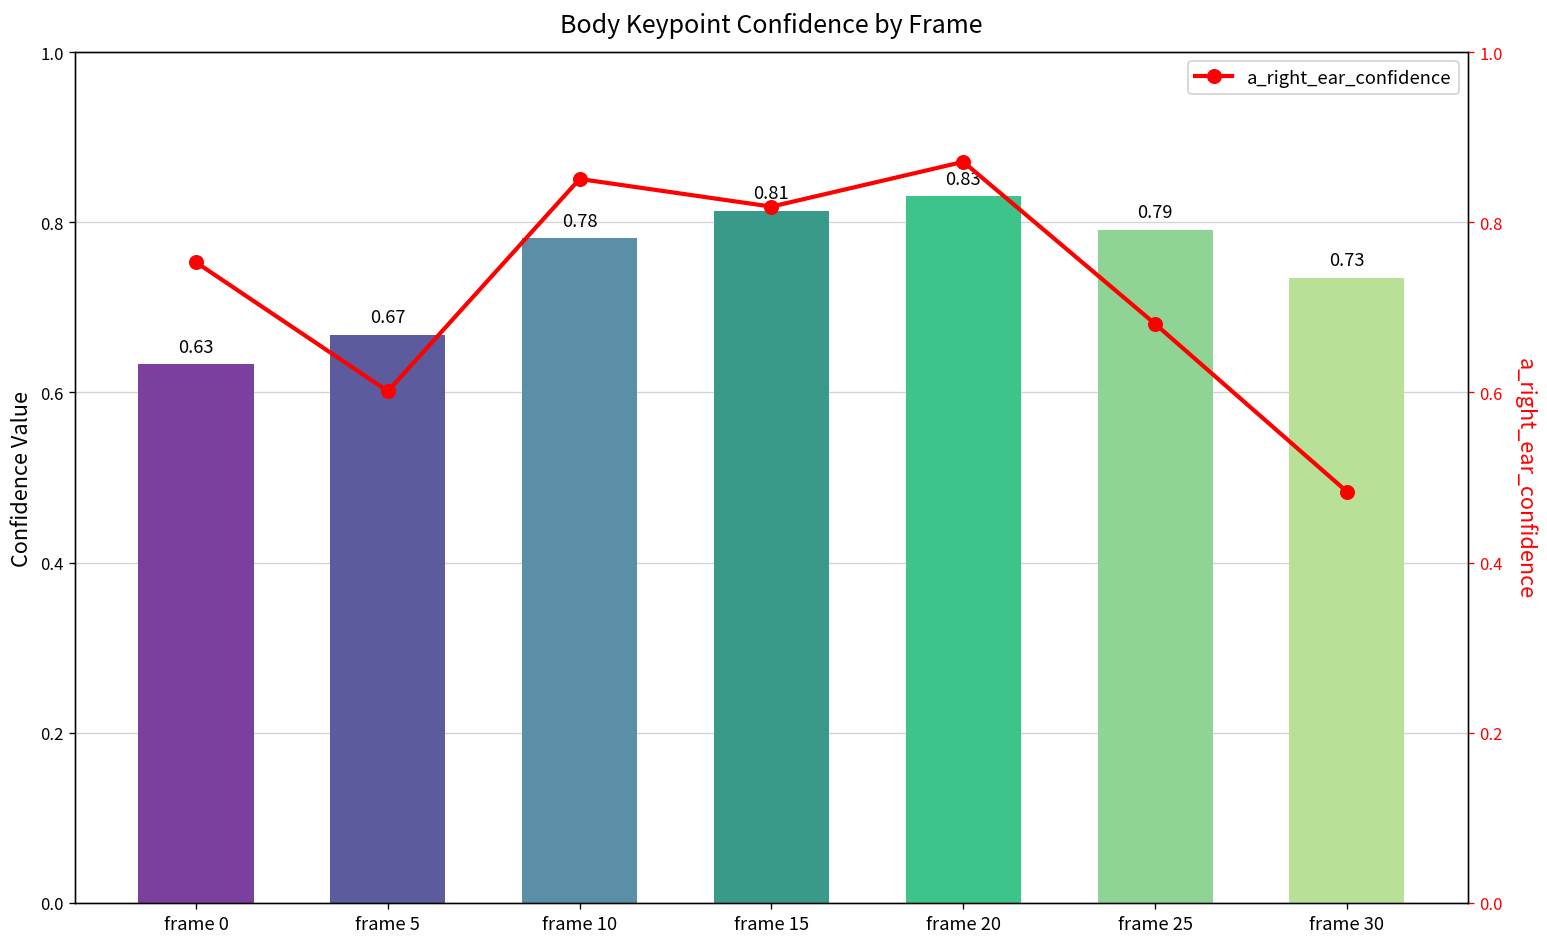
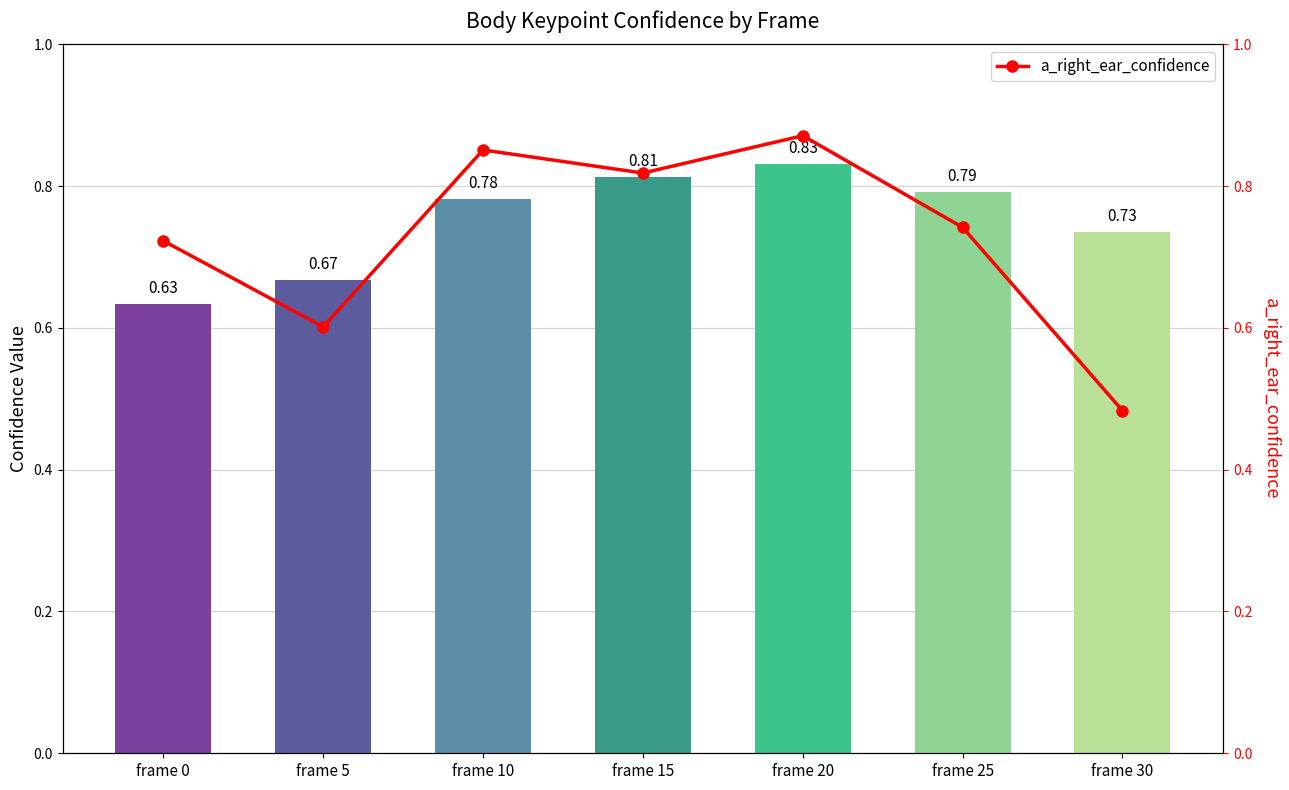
  {
    "a_right_ear_confidence": {
-     "frame 0": 0.75,
+     "frame 0": 0.72,
      "frame 5": 0.60,
      "frame 10": 0.85,
-     "frame 25": 0.68,
+     "frame 25": 0.74,
      "frame 30": 0.48
    }
  }
